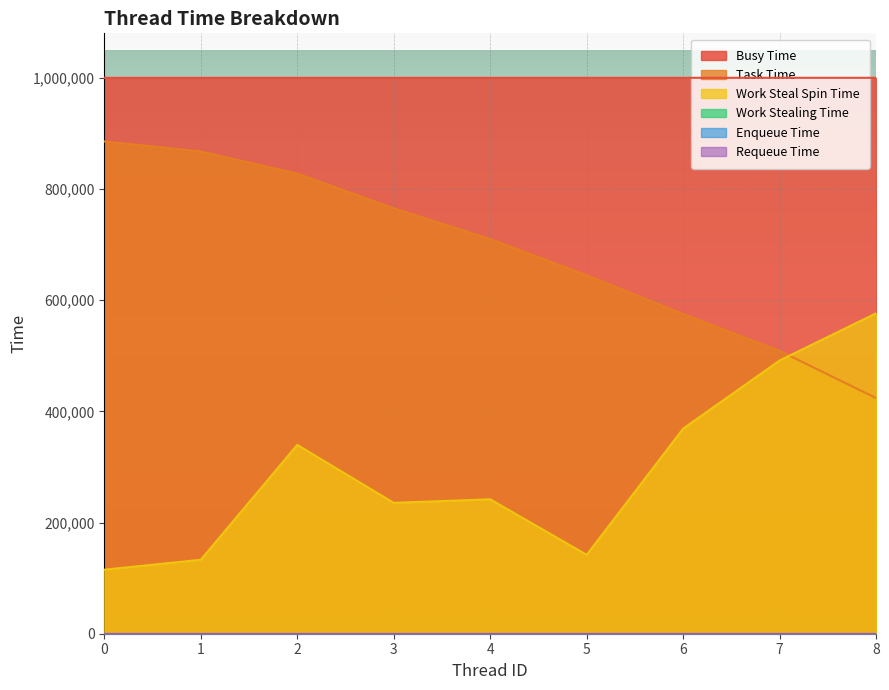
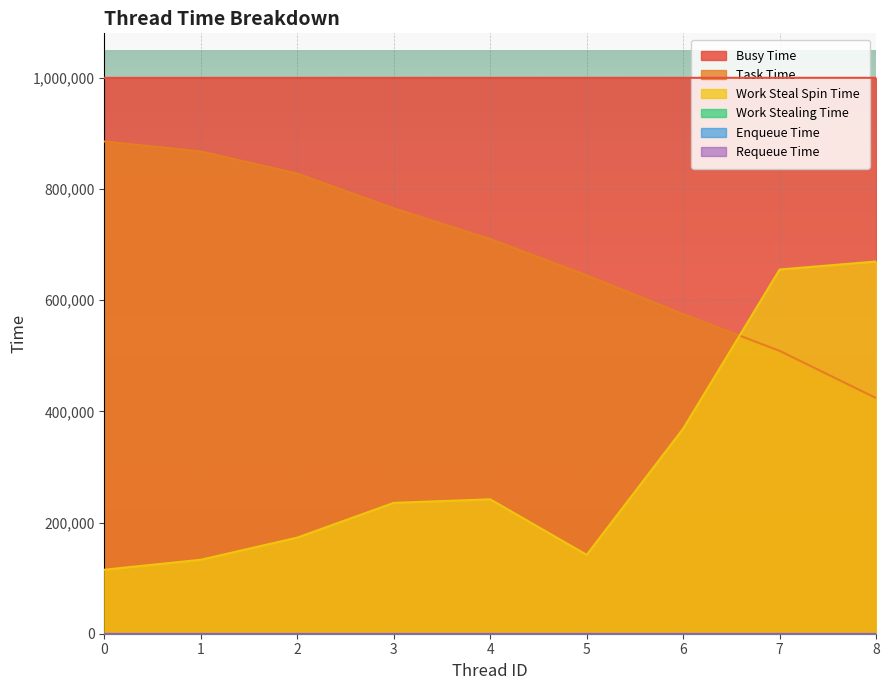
  {
    "Work Steal Spin Time": {
      "0": "120,000",
      "1": "130,000",
-     "2": "340,000",
+     "2": "170,000",
      "3": "240,000",
      "4": "240,000",
      "5": "140,000",
      "6": "370,000",
-     "7": "490,000",
-     "8": "580,000"
+     "7": "660,000",
+     "8": "670,000"
    },
    "Requeue Time": {
      "0": "0",
      "1": "0",
      "2": "0",
      "3": "0",
      "4": "0",
      "5": "0",
      "6": "0",
      "7": "0",
      "8": "0"
    }
  }
